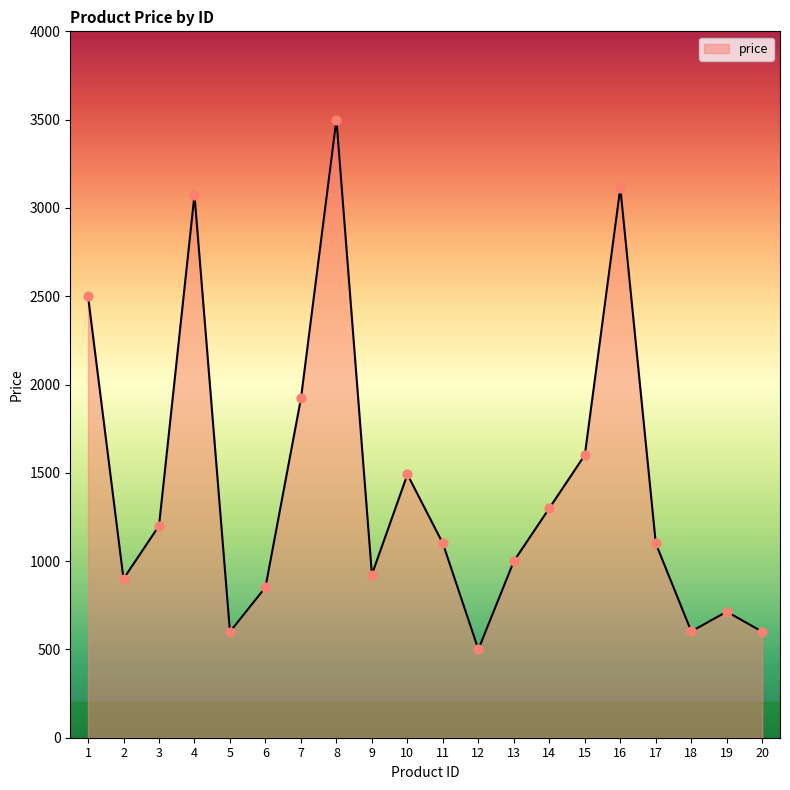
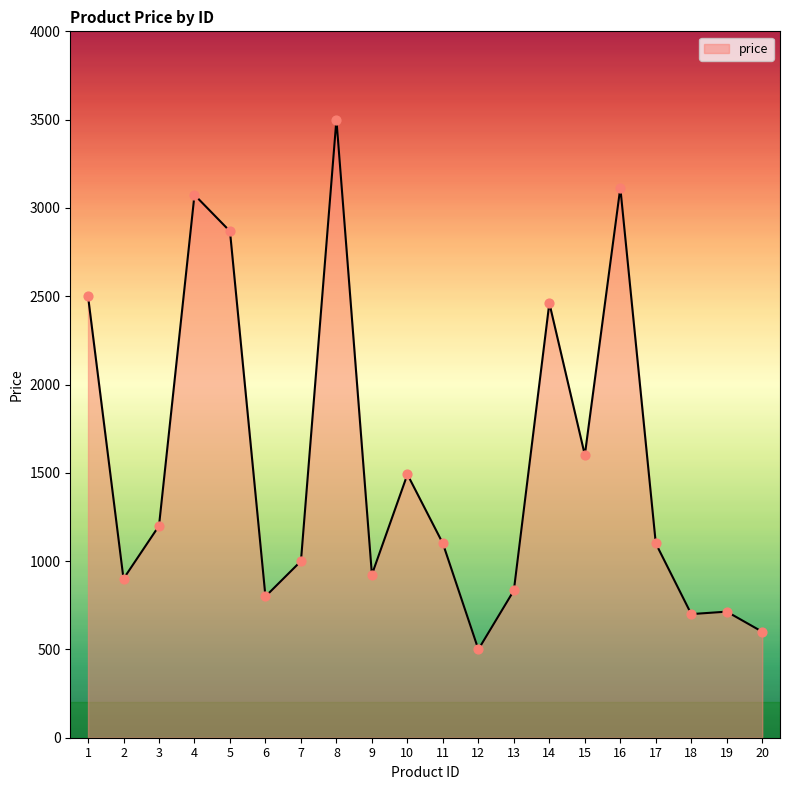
  {
    "1": 2500,
    "2": 900,
    "3": 1200,
    "4": 3070,
-   "5": 600,
-   "6": 850,
-   "7": 1920,
+   "5": 2870,
+   "6": 800,
+   "7": 1000,
    "8": 3500,
    "9": 920,
    "10": 1490,
    "11": 1100,
    "12": 500,
-   "13": 1000,
-   "14": 1300,
+   "13": 830,
+   "14": 2460,
    "15": 1600,
    "16": 3110,
    "17": 1100,
-   "18": 600,
+   "18": 700,
    "19": 710,
    "20": 600
  }
